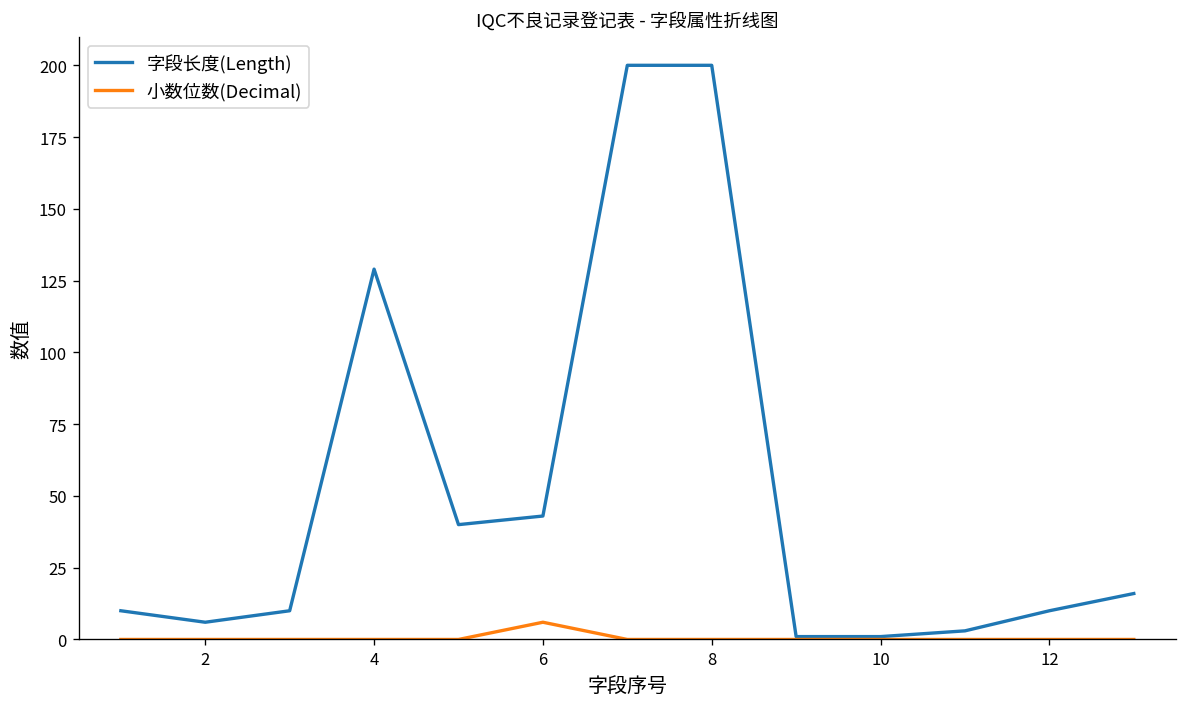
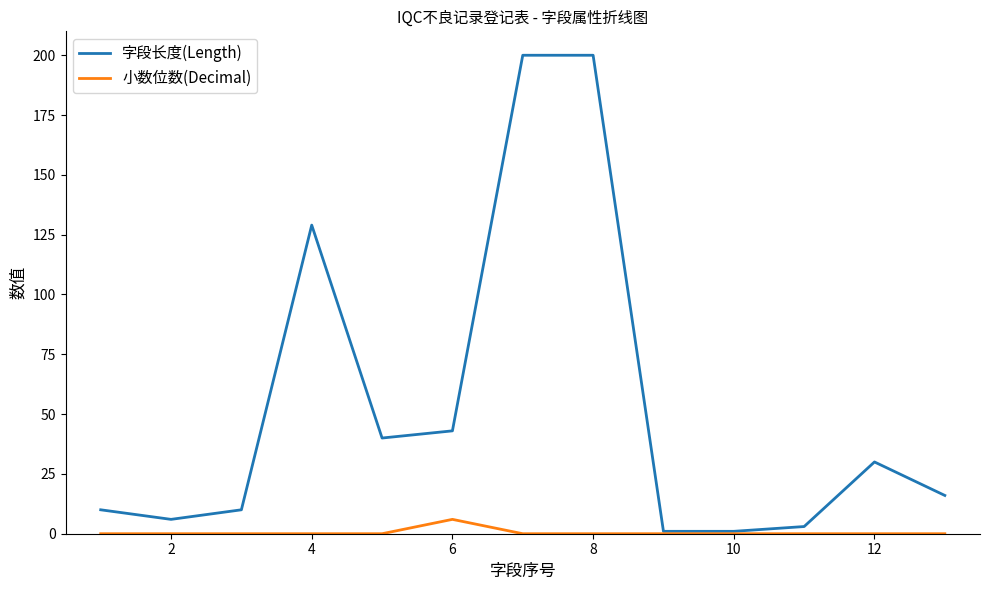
  {
    "字段长度(Length)": {
      "2": 6,
      "4": 129,
      "6": 43,
      "8": 200,
-     "12": 10
+     "12": 30
    },
    "小数位数(Decimal)": {
      "2": 0,
      "4": 0,
      "6": 6,
      "8": 0,
      "12": 0
    }
  }
